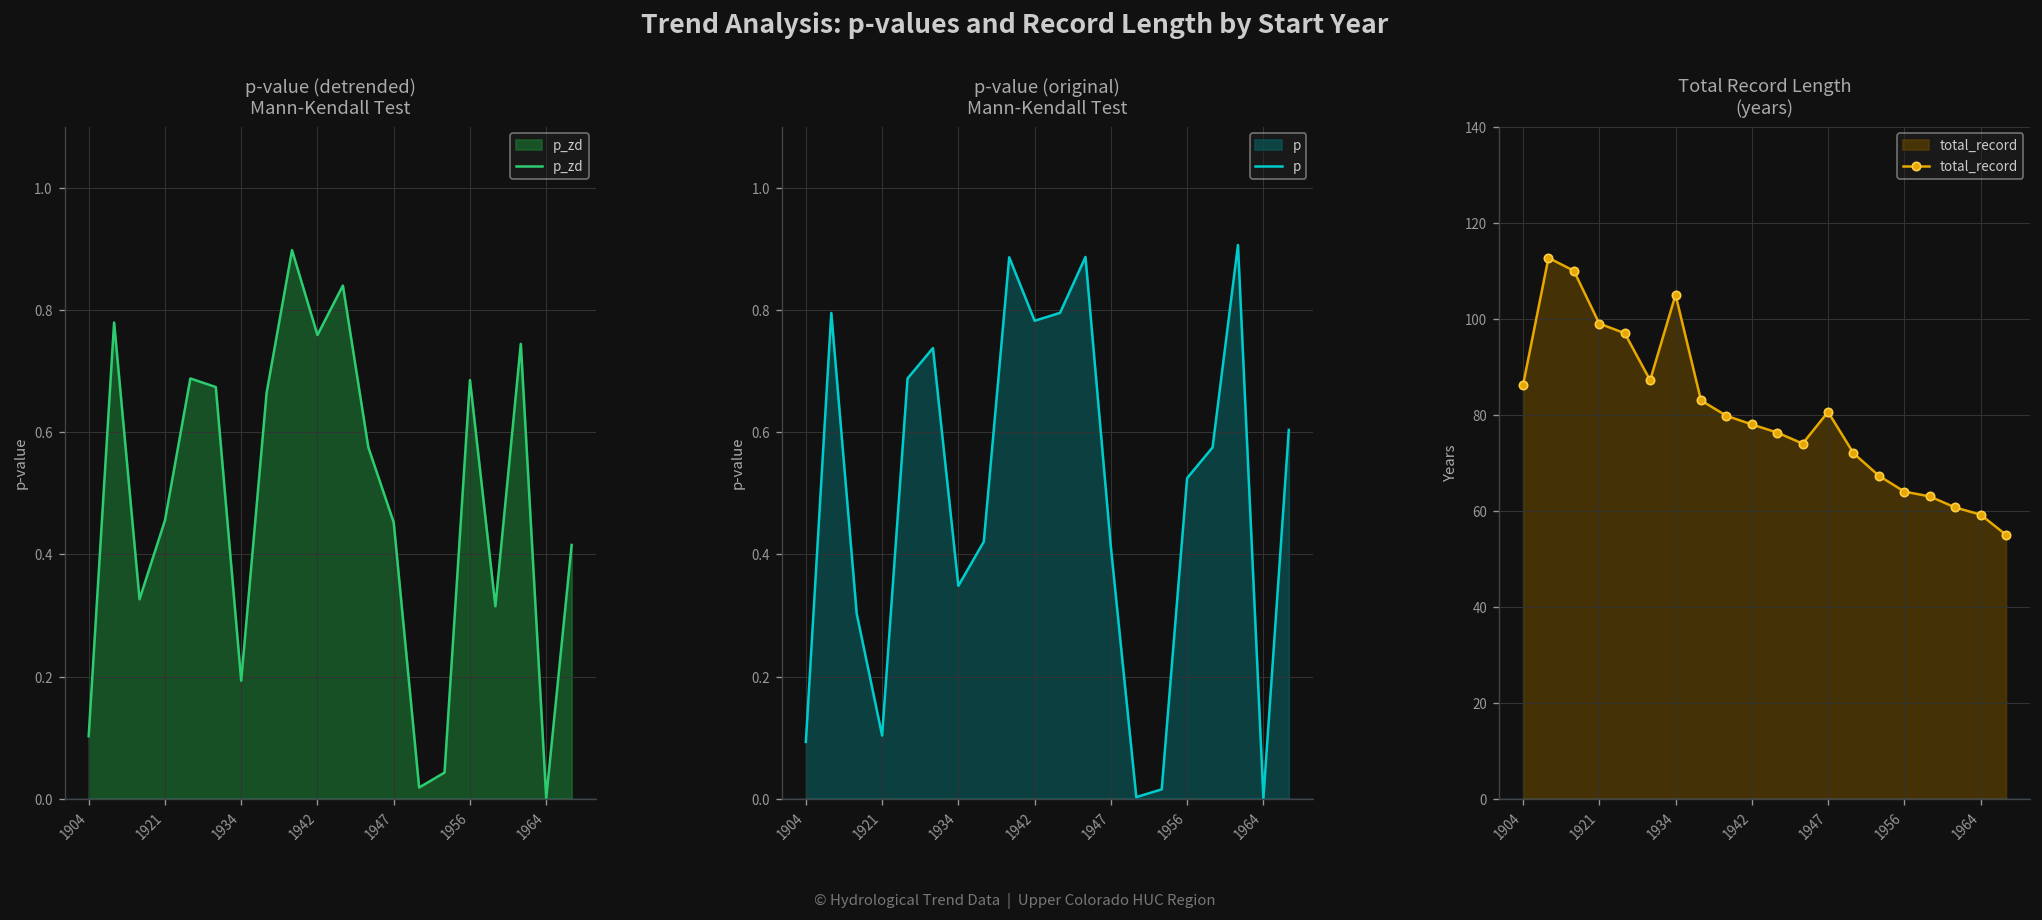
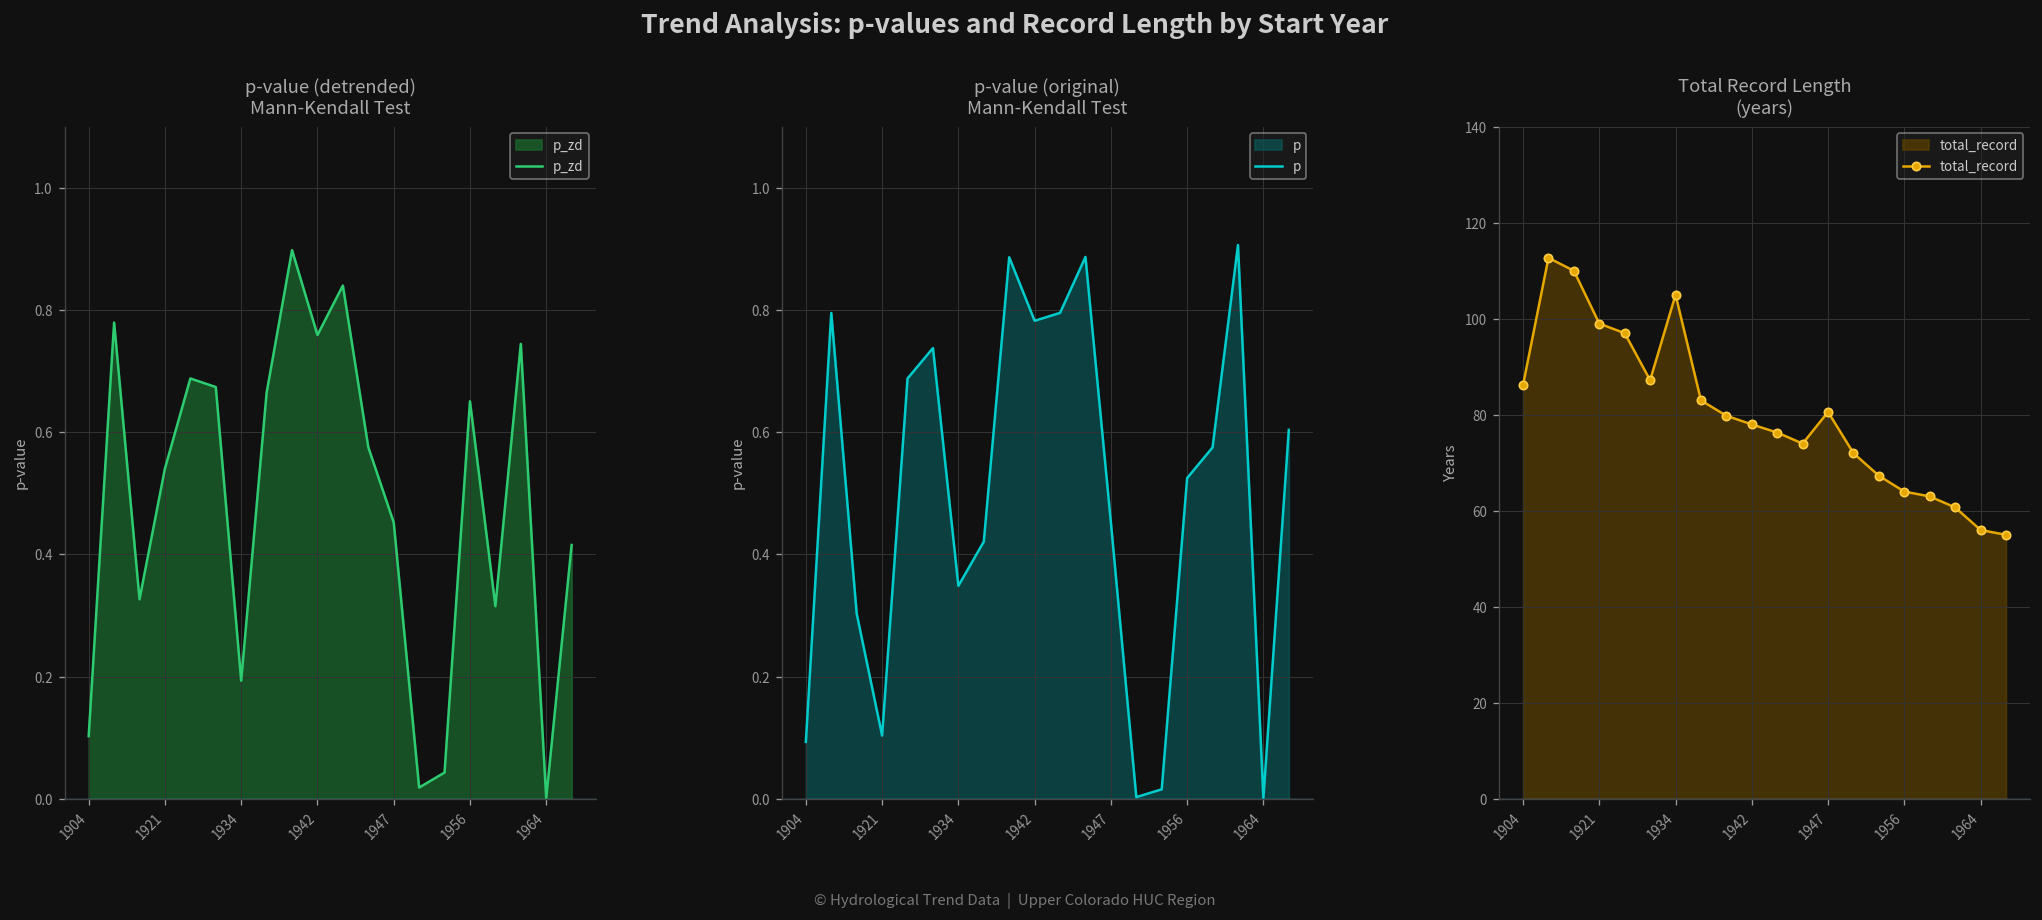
  {
    "p-value (detrended) Mann-Kendall Test": {
      "1904": 0.10,
-     "1921": 0.46,
+     "1921": 0.54,
      "1934": 0.19,
      "1942": 0.76,
      "1947": 0.45,
-     "1956": 0.69,
+     "1956": 0.65,
      "1964": 0.00
    },
    "p-value (original) Mann-Kendall Test": {
      "1904": 0.09,
      "1921": 0.10,
      "1934": 0.35,
      "1942": 0.78,
-     "1947": 0.41,
+     "1947": 0.45,
      "1956": 0.52,
      "1964": 0.00
    },
    "Total Record Length (years)": {
      "1904": 86,
      "1921": 99,
      "1934": 105,
      "1942": 78,
      "1947": 81,
      "1956": 64,
-     "1964": 59
+     "1964": 56
    }
  }
